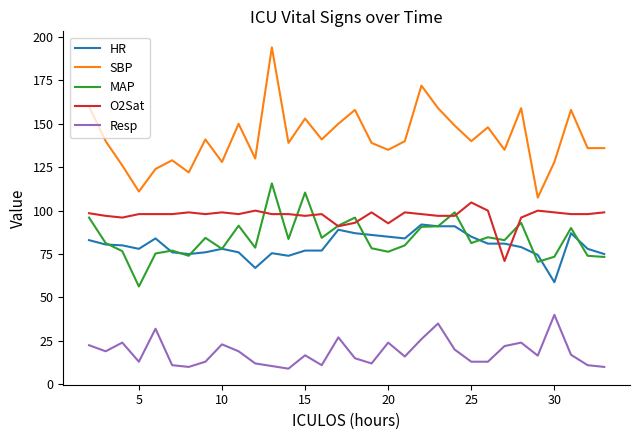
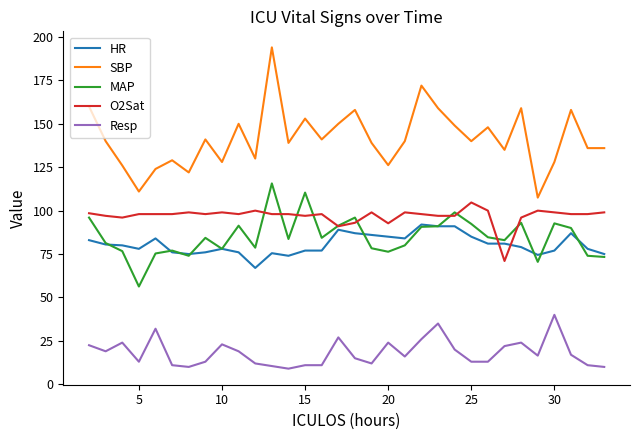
  {
    "HR": {
      "5": 78,
      "15": 77,
      "20": 85,
      "25": 85,
-     "30": 59
+     "30": 77
    },
    "SBP": {
      "5": 111,
      "10": 128,
      "15": 153,
-     "20": 135,
+     "20": 126,
      "25": 140,
      "30": 128
    },
    "MAP": {
      "5": 56,
      "15": 110,
      "20": 76,
-     "25": 81,
-     "30": 73
+     "25": 92,
+     "30": 93
    },
    "O2Sat": {
      "5": 98,
      "10": 99,
      "15": 97,
      "20": 93,
      "25": 105,
      "30": 99
    },
    "Resp": {
      "5": 13,
      "10": 23,
-     "15": 17,
+     "15": 11,
      "20": 24,
      "25": 13,
      "30": 40
    }
  }
